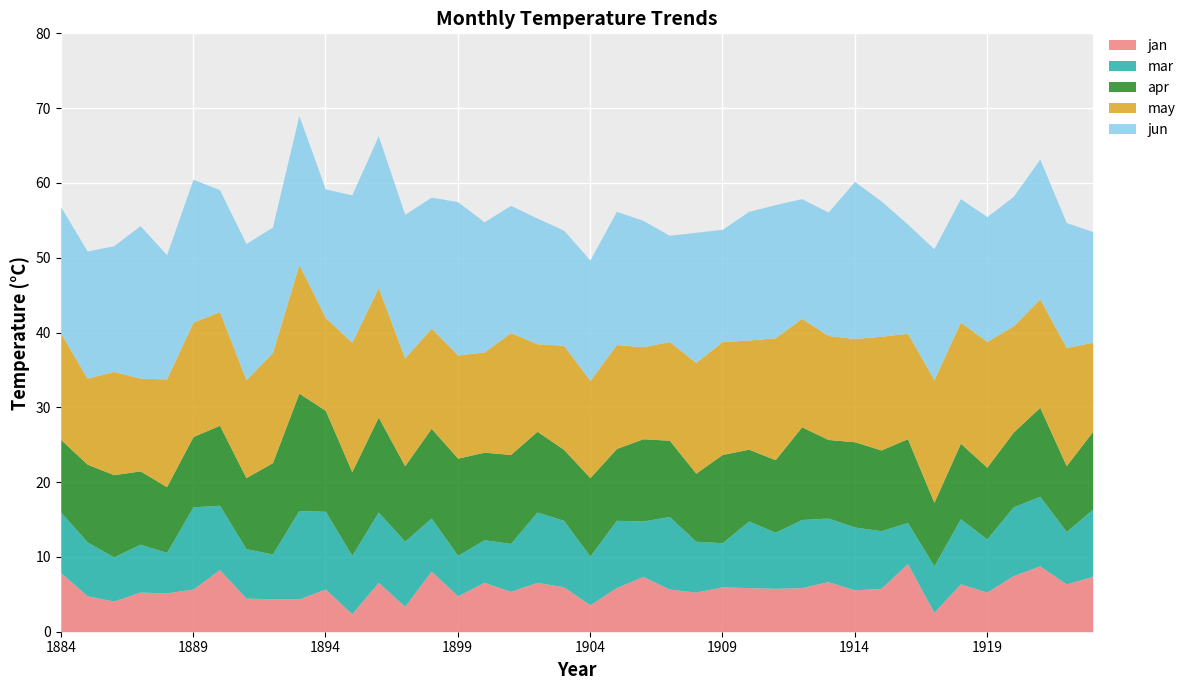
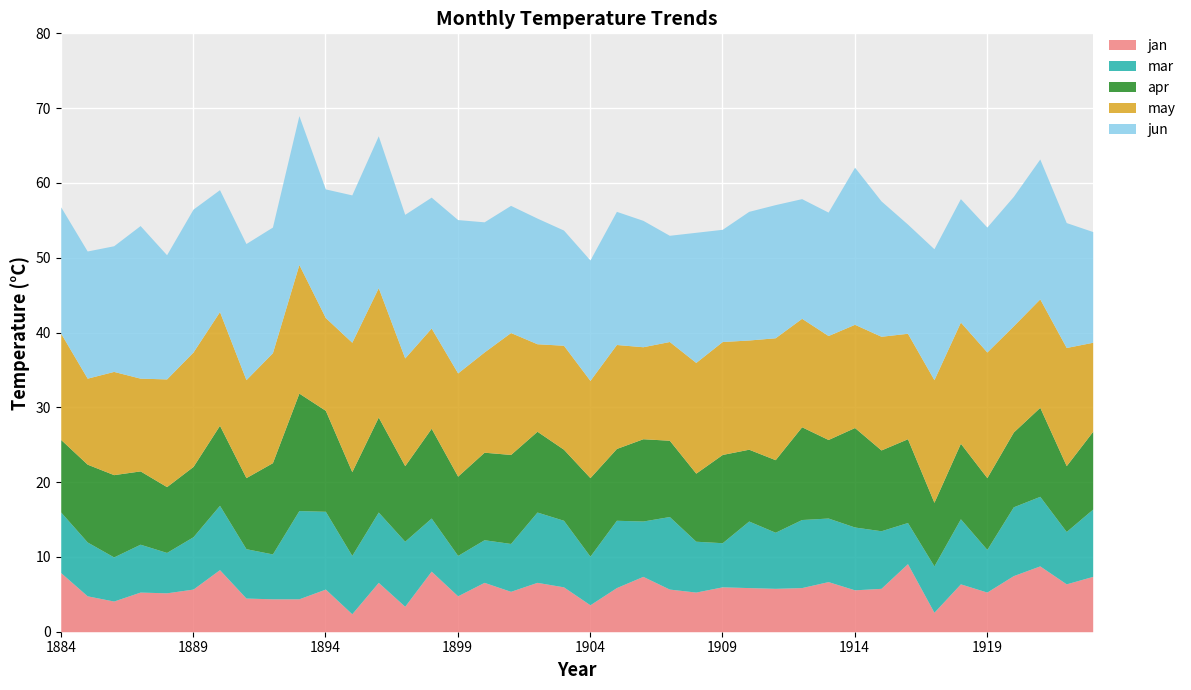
  {
    "jan": {
      "1884": 8,
      "1889": 6,
      "1894": 6,
      "1899": 5,
      "1904": 4,
      "1909": 6,
      "1914": 6,
      "1919": 5
    },
    "mar": {
      "1884": 8,
-     "1889": 11,
+     "1889": 7,
      "1894": 10,
      "1899": 5,
      "1904": 7,
      "1909": 6,
      "1914": 8,
-     "1919": 7
+     "1919": 6
    },
    "apr": {
      "1884": 10,
      "1889": 9,
      "1894": 14,
-     "1899": 13,
+     "1899": 11,
      "1904": 11,
      "1909": 12,
-     "1914": 11,
+     "1914": 13,
      "1919": 10
    },
    "may": {
      "1884": 14,
      "1889": 15,
      "1894": 12,
      "1899": 14,
      "1904": 13,
      "1909": 15,
      "1914": 14,
      "1919": 17
    },
    "jun": {
      "1884": 17,
      "1889": 19,
      "1894": 17,
      "1899": 21,
      "1904": 16,
      "1909": 15,
      "1914": 21,
      "1919": 17
    }
  }
